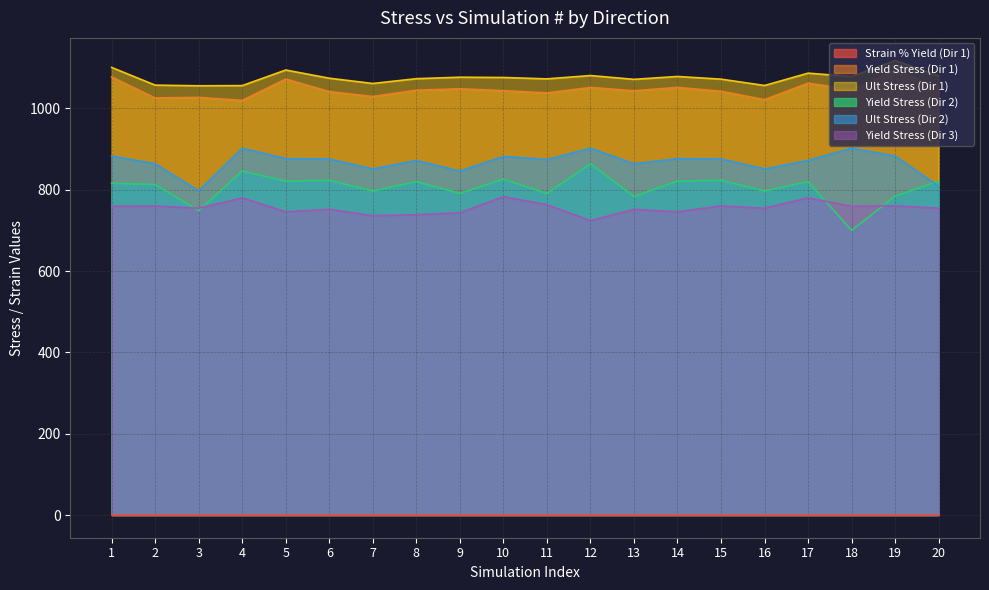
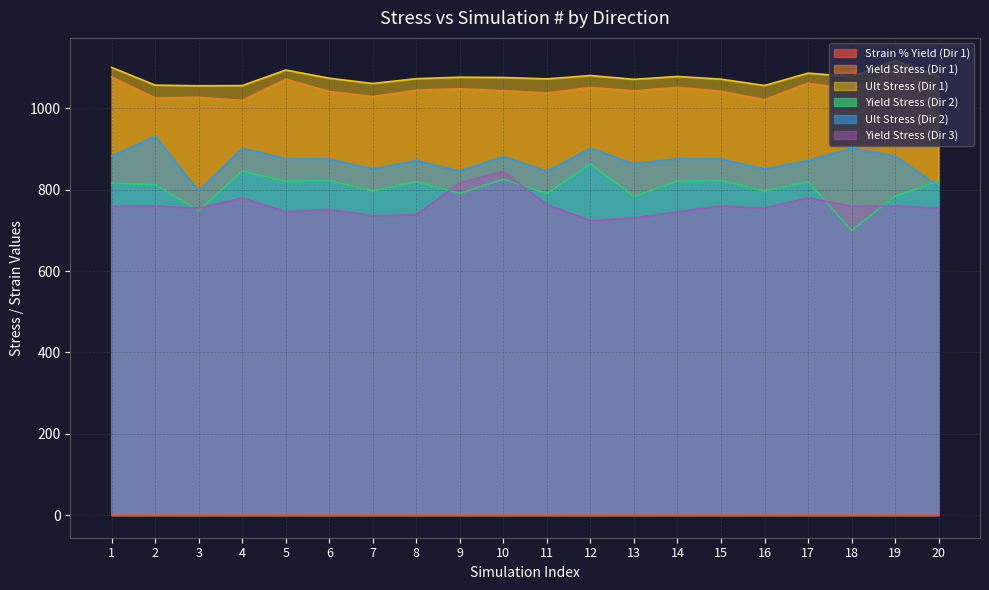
  {
    "Yield Stress (Dir 2)": {
      "1": 820,
      "2": 810,
      "4": 850,
      "5": 820,
      "6": 820,
      "7": 800,
      "8": 820,
      "9": 790,
      "10": 830,
      "11": 790,
      "12": 860,
      "13": 780,
      "14": 820,
      "15": 820,
      "16": 800,
      "17": 820,
      "18": 700,
      "19": 780,
      "20": 820
    },
    "Ult Stress (Dir 2)": {
      "1": 880,
-     "2": 860,
+     "2": 930,
      "3": 800,
      "4": 900,
      "5": 880,
      "6": 880,
      "7": 850,
      "8": 870,
      "9": 850,
      "10": 880,
-     "11": 870,
+     "11": 850,
      "12": 900,
      "13": 860,
      "14": 880,
      "15": 880,
      "16": 850,
      "17": 870,
      "18": 900,
      "19": 880,
      "20": 810
    },
    "Yield Stress (Dir 3)": {
      "1": 760,
      "2": 760,
      "4": 780,
      "5": 750,
      "6": 750,
      "7": 740,
      "8": 740,
-     "9": 740,
-     "10": 780,
+     "9": 820,
+     "10": 840,
      "11": 760,
      "12": 720,
-     "13": 750,
+     "13": 730,
      "14": 750,
      "15": 760,
      "16": 750,
      "17": 780,
      "18": 760,
      "19": 760,
      "20": 750
    }
  }
